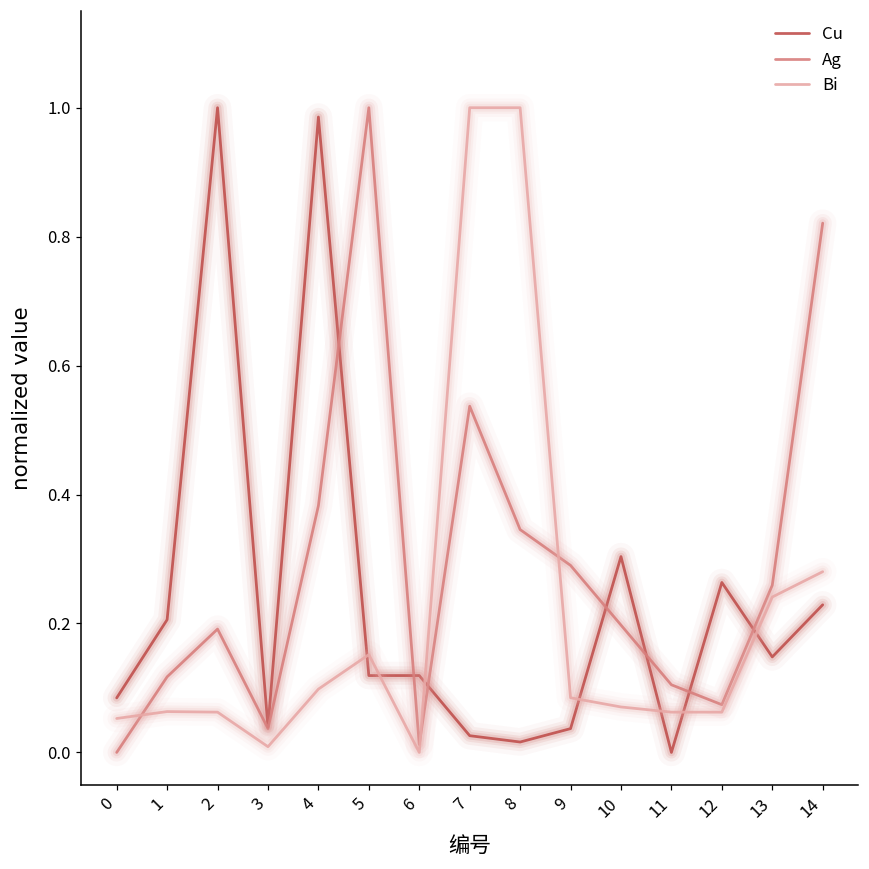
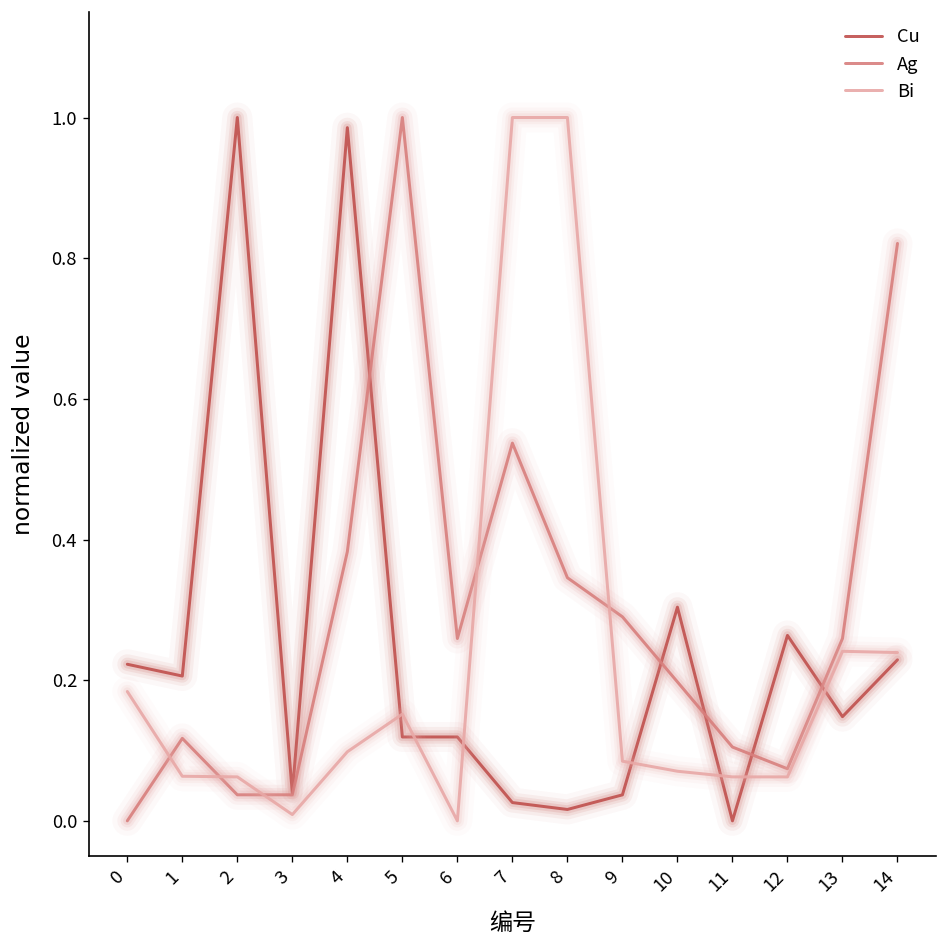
  {
    "Cu": {
-     "0": 0.08,
+     "0": 0.22,
      "1": 0.21,
      "2": 1.00,
      "4": 0.99,
      "5": 0.12,
      "6": 0.12,
      "7": 0.03,
      "8": 0.02,
      "9": 0.04,
      "10": 0.30,
      "11": 0.00,
      "12": 0.26,
      "13": 0.15,
      "14": 0.23
    },
    "Ag": {
      "0": 0.00,
      "1": 0.12,
-     "2": 0.19,
+     "2": 0.04,
      "4": 0.38,
      "5": 1.00,
-     "6": 0.01,
+     "6": 0.26,
      "7": 0.54,
      "8": 0.35,
      "9": 0.29,
      "10": 0.20,
      "11": 0.10,
      "12": 0.07,
      "13": 0.26,
      "14": 0.82
    },
    "Bi": {
-     "0": 0.05,
+     "0": 0.18,
      "1": 0.06,
      "2": 0.06,
      "3": 0.01,
      "4": 0.10,
      "5": 0.15,
      "6": 0.00,
      "7": 1.00,
      "8": 1.00,
      "9": 0.08,
      "10": 0.07,
      "11": 0.06,
      "12": 0.06,
      "13": 0.24,
-     "14": 0.28
+     "14": 0.24
    }
  }
